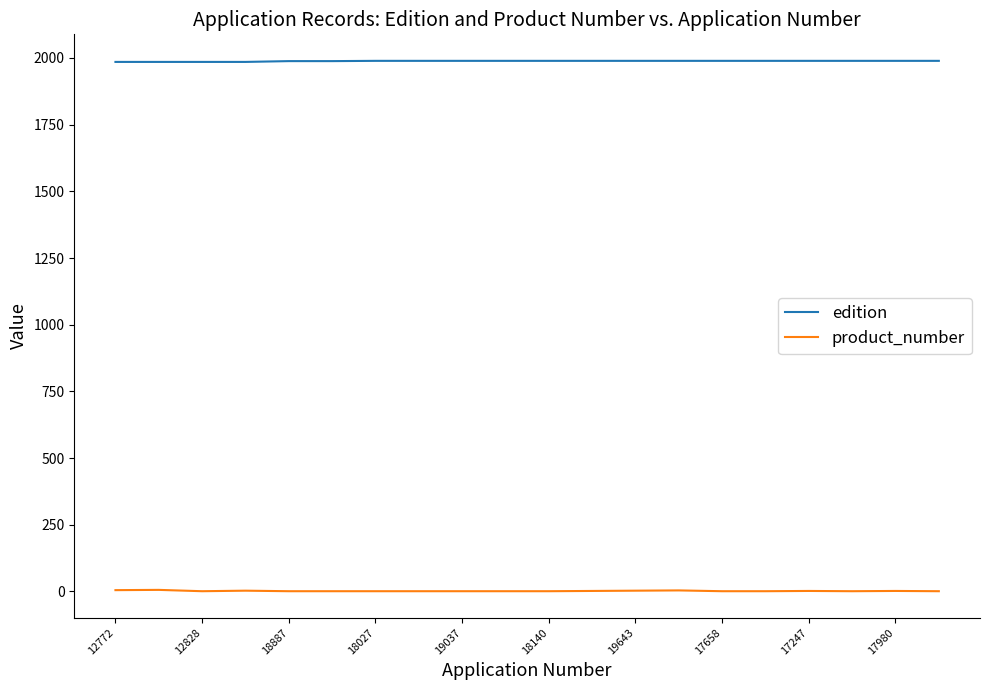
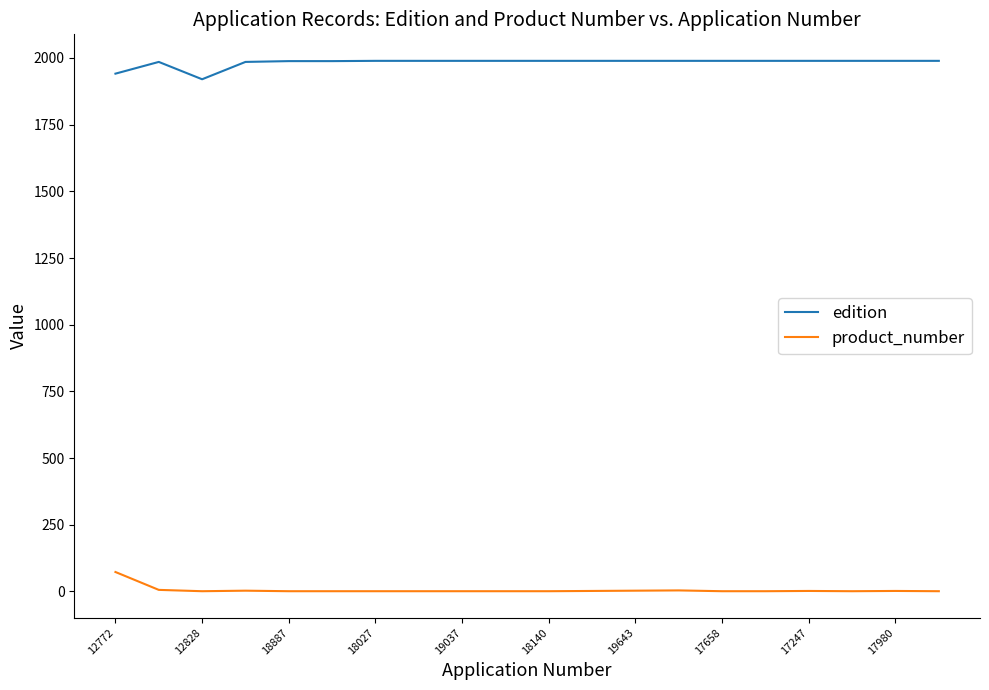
  {
    "edition": {
-     "12772": 1990,
-     "12828": 1990,
+     "12772": 1940,
+     "12828": 1920,
      "18887": 1990,
      "18027": 1990,
      "19037": 1990,
      "18140": 1990,
      "19643": 1990,
      "17658": 1990,
      "17247": 1990,
      "17980": 1990
    },
    "product_number": {
-     "12772": 10,
+     "12772": 70,
      "12828": 0,
      "18887": 0,
      "18027": 0,
      "19037": 0,
      "18140": 0,
      "19643": 0,
      "17658": 0,
      "17247": 0,
      "17980": 0
    }
  }
